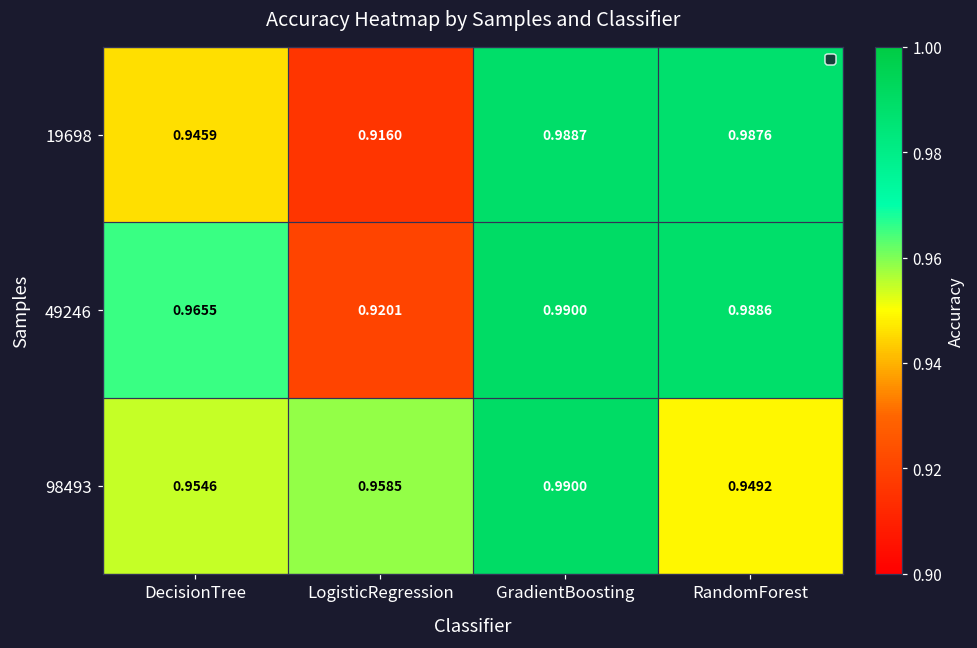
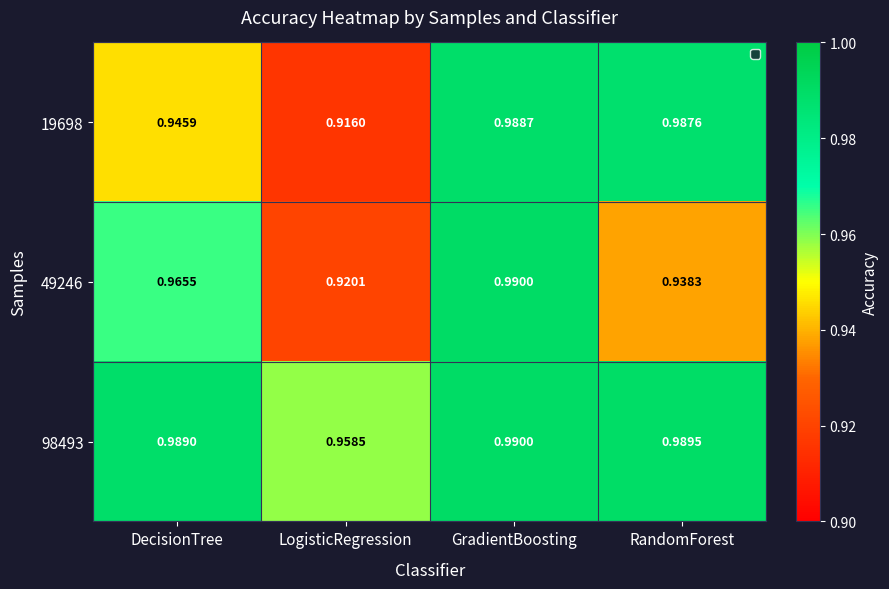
  {
    "19698": {
      "DecisionTree": 0.9459,
      "LogisticRegression": 0.9160,
      "GradientBoosting": 0.9887,
      "RandomForest": 0.9876
    },
    "49246": {
      "DecisionTree": 0.9655,
      "LogisticRegression": 0.9201,
      "GradientBoosting": 0.9900,
-     "RandomForest": 0.9886
+     "RandomForest": 0.9383
    },
    "98493": {
-     "DecisionTree": 0.9546,
+     "DecisionTree": 0.9890,
      "LogisticRegression": 0.9585,
      "GradientBoosting": 0.9900,
-     "RandomForest": 0.9492
+     "RandomForest": 0.9895
    }
  }
